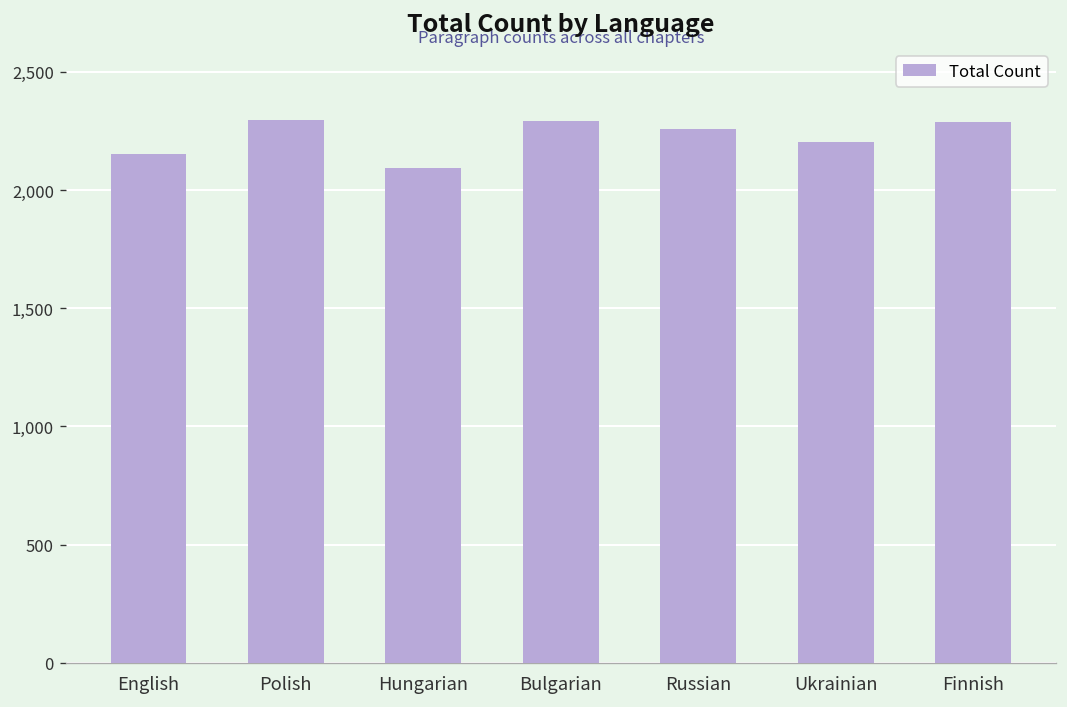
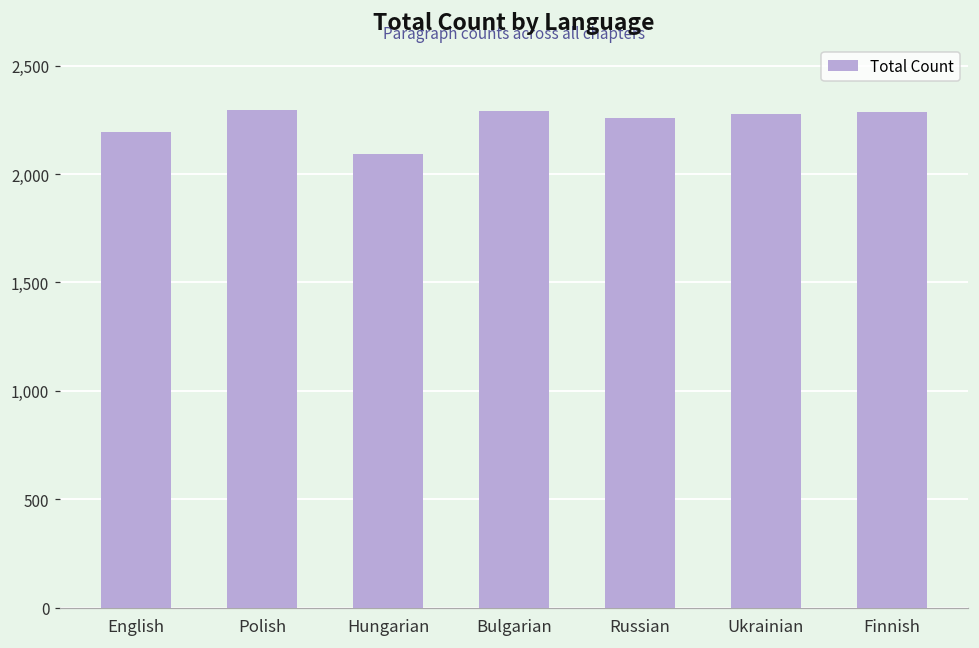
  {
-   "English": "2,150",
+   "English": "2,190",
    "Polish": "2,290",
    "Hungarian": "2,090",
    "Bulgarian": "2,290",
    "Russian": "2,260",
-   "Ukrainian": "2,200",
+   "Ukrainian": "2,280",
    "Finnish": "2,290"
  }
